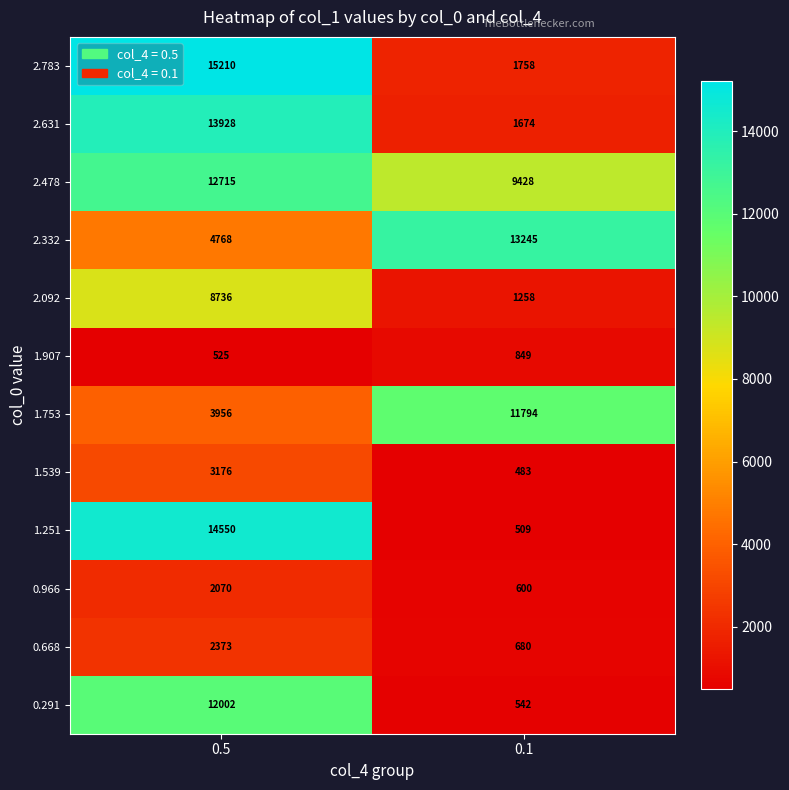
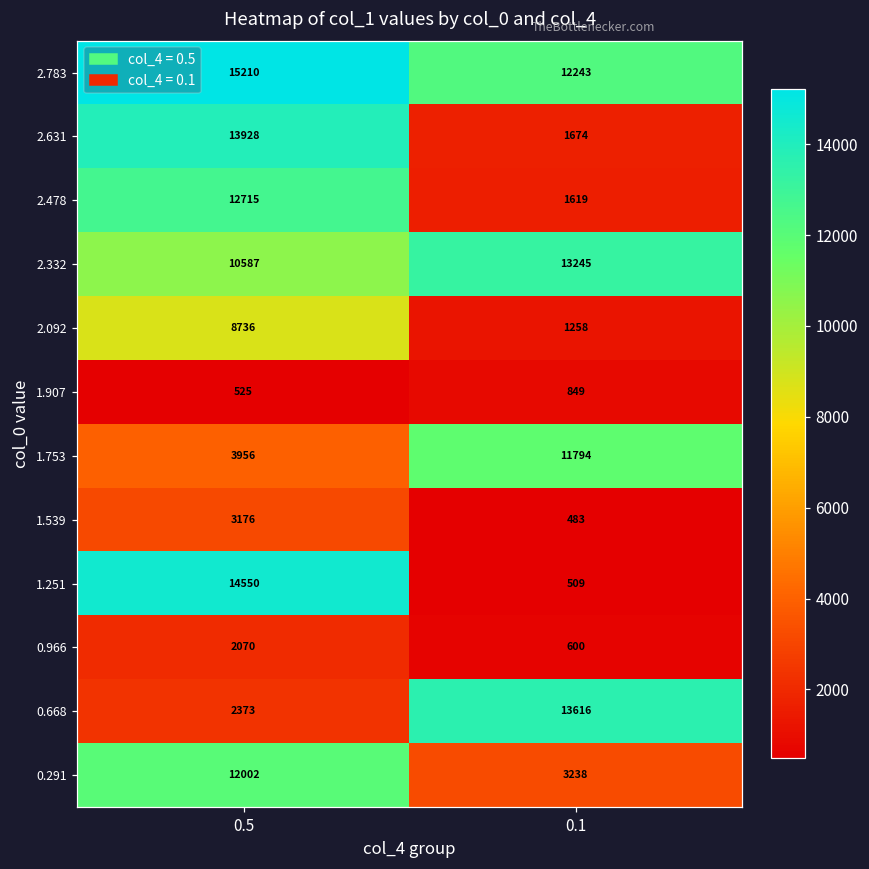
  {
    "2.783": {
      "0.5": 15210,
-     "0.1": 1758
+     "0.1": 12243
    },
    "2.631": {
      "0.5": 13928,
      "0.1": 1674
    },
    "2.478": {
      "0.5": 12715,
-     "0.1": 9428
+     "0.1": 1619
    },
    "2.332": {
-     "0.5": 4768,
+     "0.5": 10587,
      "0.1": 13245
    },
    "2.092": {
      "0.5": 8736,
      "0.1": 1258
    },
    "1.907": {
      "0.5": 525,
      "0.1": 849
    },
    "1.753": {
      "0.5": 3956,
      "0.1": 11794
    },
    "1.539": {
      "0.5": 3176,
      "0.1": 483
    },
    "1.251": {
      "0.5": 14550,
      "0.1": 509
    },
    "0.966": {
      "0.5": 2070,
      "0.1": 600
    },
    "0.668": {
      "0.5": 2373,
-     "0.1": 680
+     "0.1": 13616
    },
    "0.291": {
      "0.5": 12002,
-     "0.1": 542
+     "0.1": 3238
    }
  }
